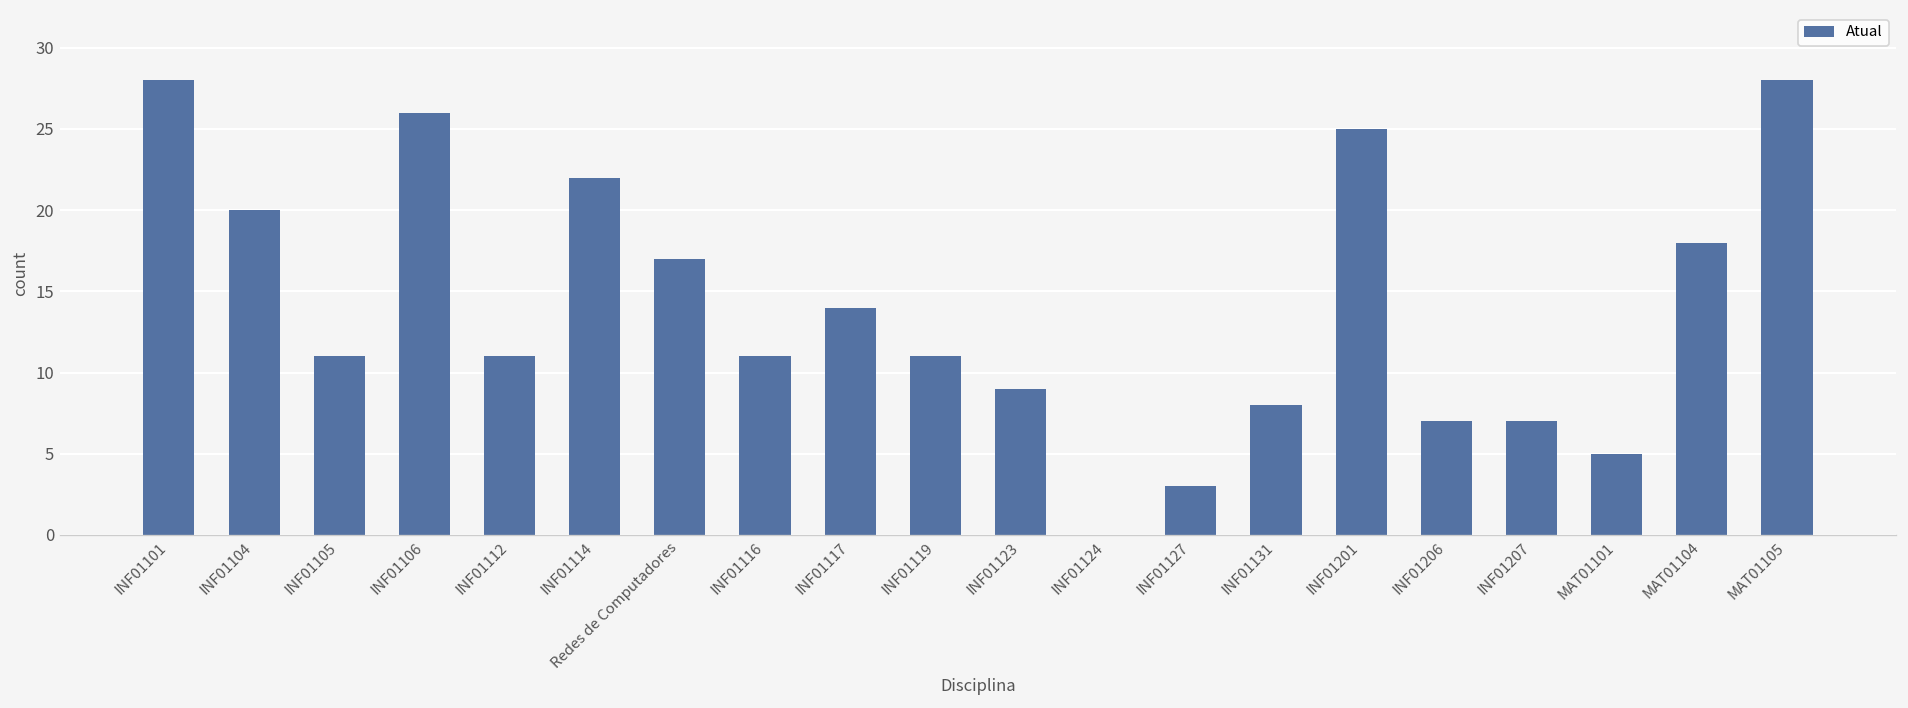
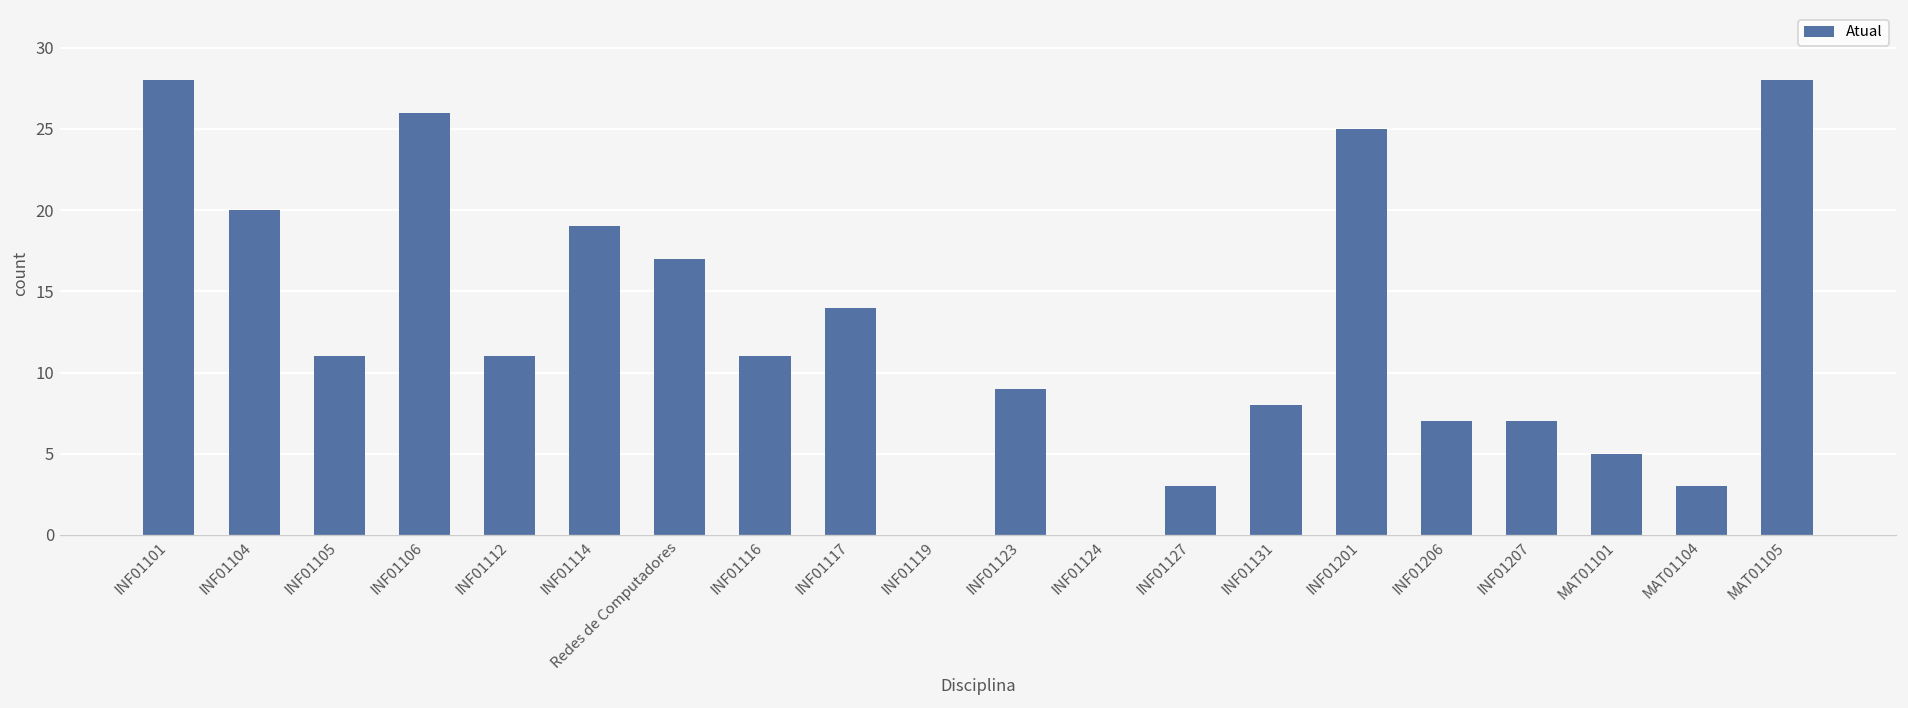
  {
    "INF01101": 28,
    "INF01104": 20,
    "INF01105": 11,
    "INF01106": 26,
    "INF01112": 11,
-   "INF01114": 22,
+   "INF01114": 19,
    "Redes de Computadores": 17,
    "INF01116": 11,
    "INF01117": 14,
-   "INF01119": 11,
+   "INF01119": 0,
    "INF01123": 9,
    "INF01124": 0,
    "INF01127": 3,
    "INF01131": 8,
    "INF01201": 25,
    "INF01206": 7,
    "INF01207": 7,
    "MAT01101": 5,
-   "MAT01104": 18,
+   "MAT01104": 3,
    "MAT01105": 28
  }
